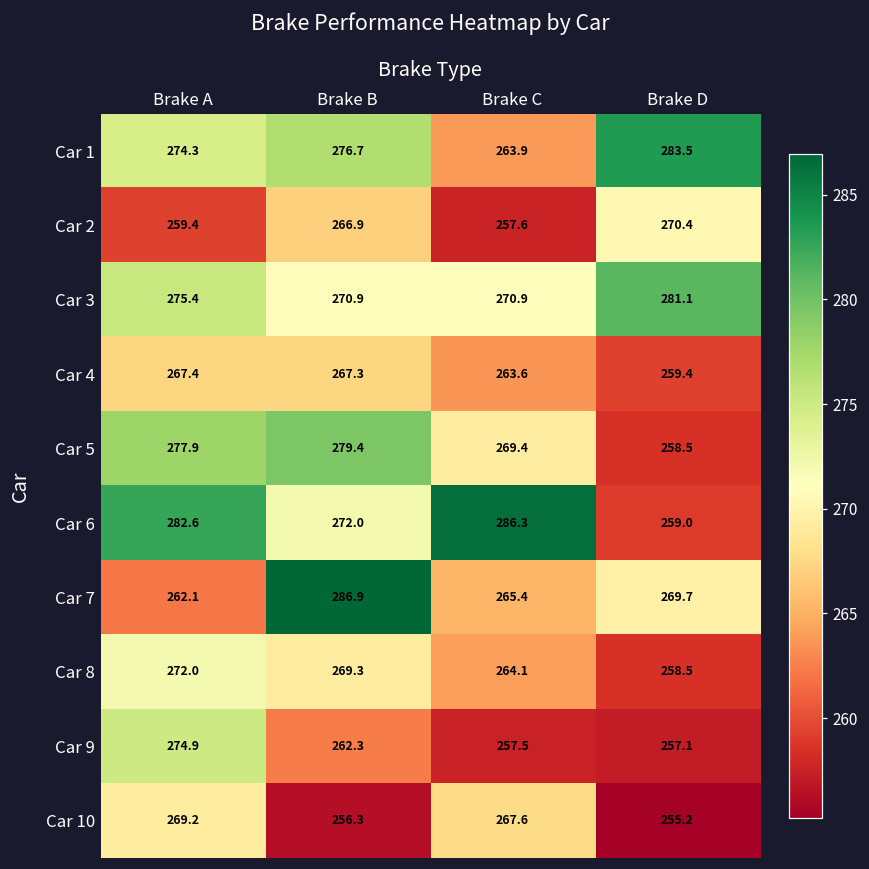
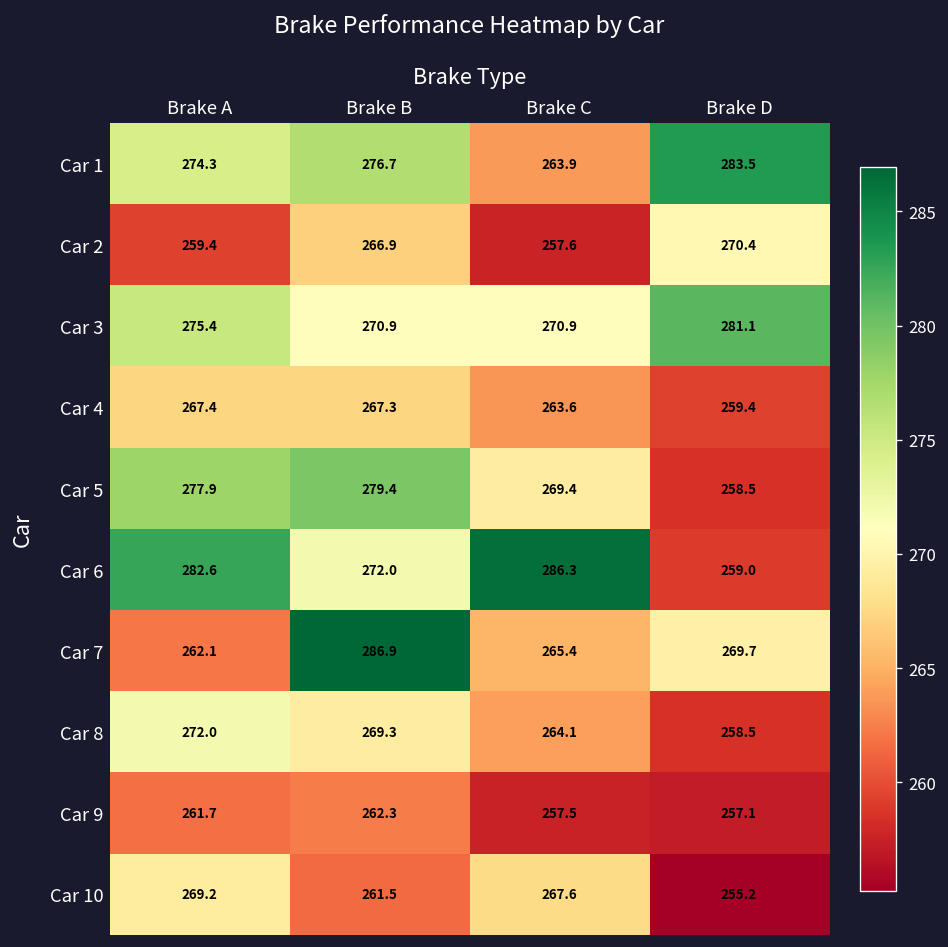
  {
    "Car 1": {
      "Brake A": 274.3,
      "Brake B": 276.7,
      "Brake C": 263.9,
      "Brake D": 283.5
    },
    "Car 2": {
      "Brake A": 259.4,
      "Brake B": 266.9,
      "Brake C": 257.6,
      "Brake D": 270.4
    },
    "Car 3": {
      "Brake A": 275.4,
      "Brake B": 270.9,
      "Brake C": 270.9,
      "Brake D": 281.1
    },
    "Car 4": {
      "Brake A": 267.4,
      "Brake B": 267.3,
      "Brake C": 263.6,
      "Brake D": 259.4
    },
    "Car 5": {
      "Brake A": 277.9,
      "Brake B": 279.4,
      "Brake C": 269.4,
      "Brake D": 258.5
    },
    "Car 6": {
      "Brake A": 282.6,
      "Brake B": 272.0,
      "Brake C": 286.3,
      "Brake D": 259.0
    },
    "Car 7": {
      "Brake A": 262.1,
      "Brake B": 286.9,
      "Brake C": 265.4,
      "Brake D": 269.7
    },
    "Car 8": {
      "Brake A": 272.0,
      "Brake B": 269.3,
      "Brake C": 264.1,
      "Brake D": 258.5
    },
    "Car 9": {
-     "Brake A": 274.9,
+     "Brake A": 261.7,
      "Brake B": 262.3,
      "Brake C": 257.5,
      "Brake D": 257.1
    },
    "Car 10": {
      "Brake A": 269.2,
-     "Brake B": 256.3,
+     "Brake B": 261.5,
      "Brake C": 267.6,
      "Brake D": 255.2
    }
  }
